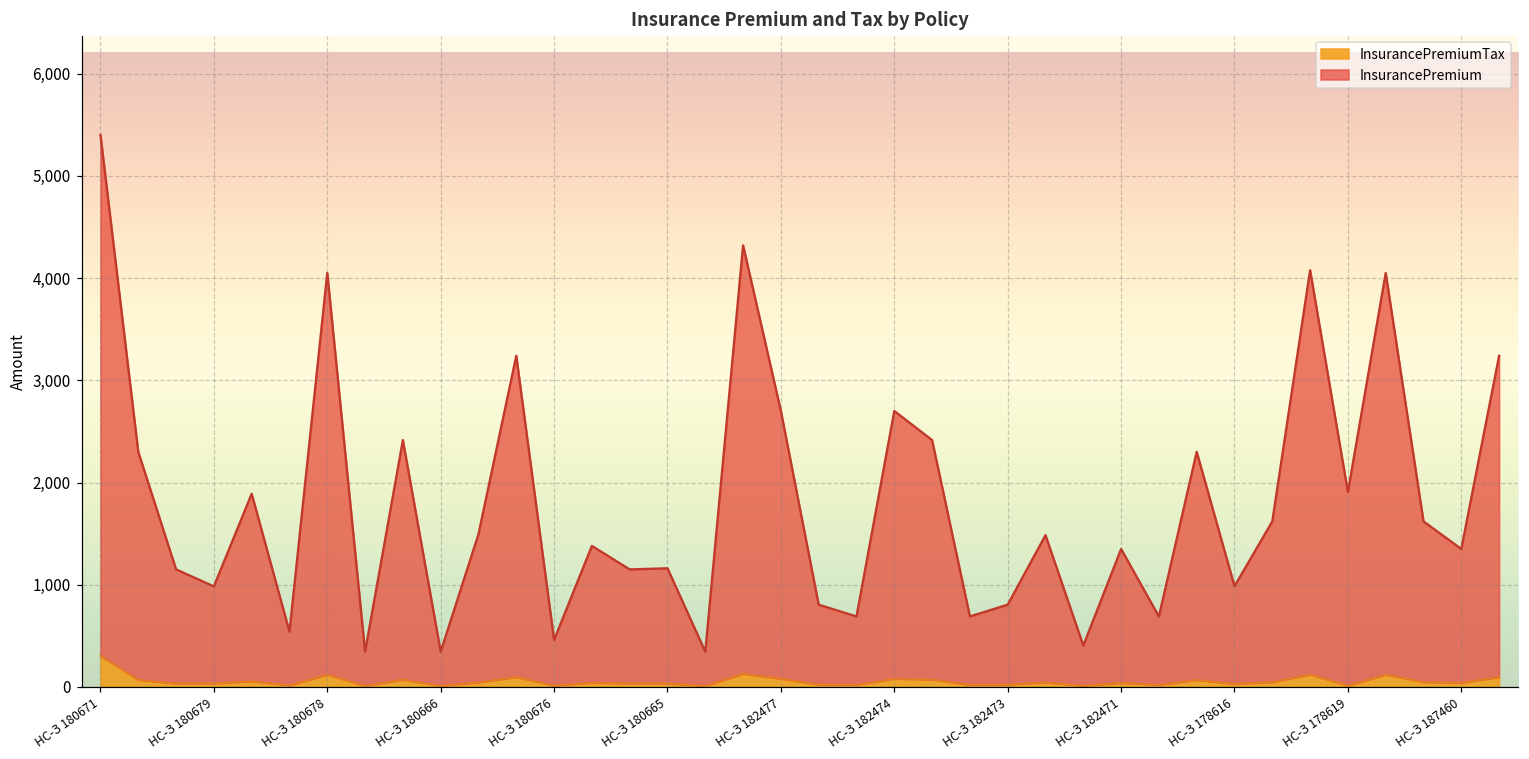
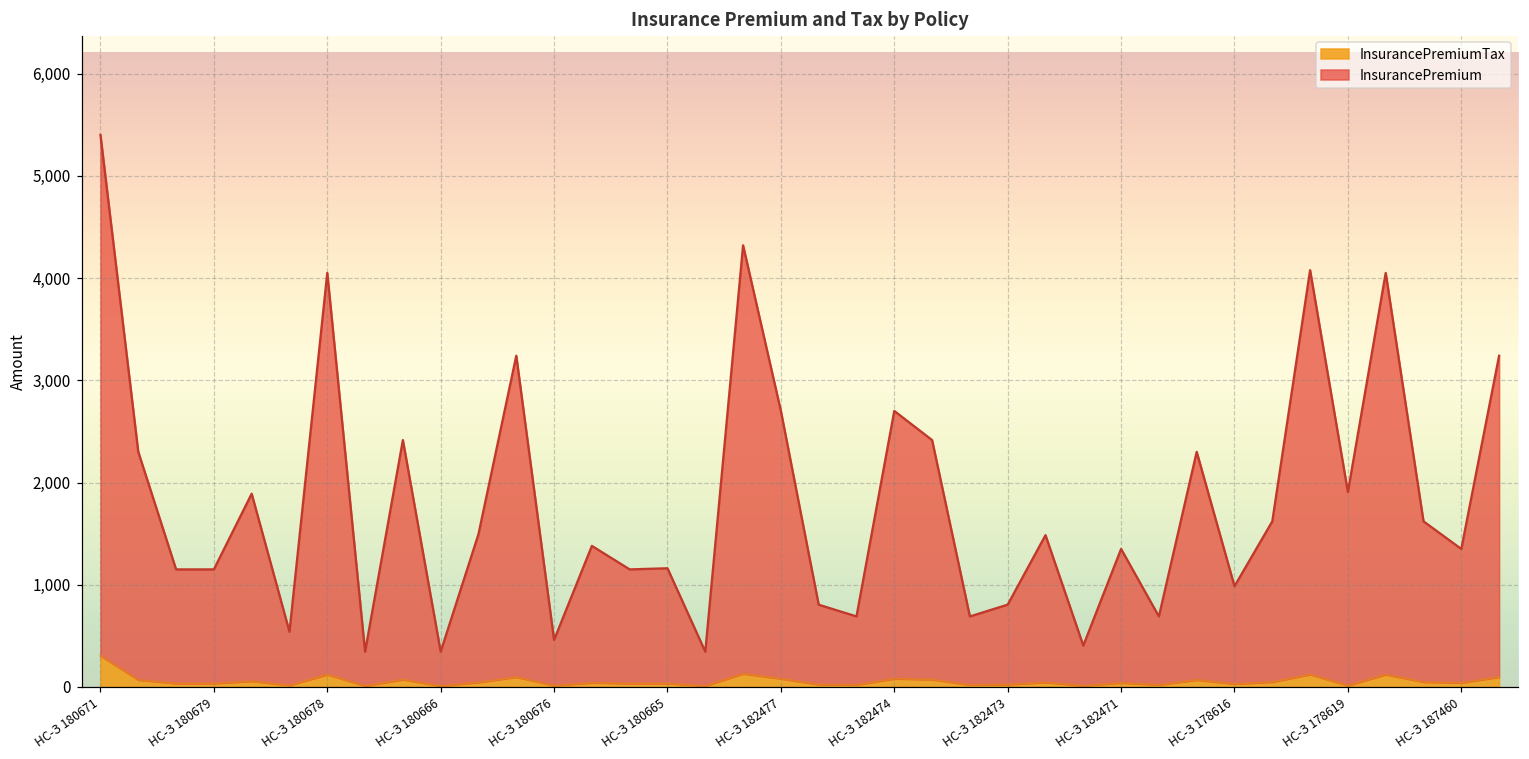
  {
    "InsurancePremiumTax": {
      "НС-З 180671": "300",
      "НС-З 180679": "0",
      "НС-З 180678": "100",
      "НС-З 180666": "0",
      "НС-З 180676": "0",
      "НС-З 180665": "0",
      "НС-З 182477": "100",
      "НС-З 182474": "100",
      "НС-З 182473": "0",
      "НС-З 182471": "0",
      "НС-З 178616": "0",
      "НС-З 178619": "0",
      "НС-З 187460": "0"
    },
    "InsurancePremium": {
      "НС-З 180671": "5,400",
-     "НС-З 180679": "1,000",
+     "НС-З 180679": "1,200",
      "НС-З 180678": "4,100",
      "НС-З 180666": "300",
      "НС-З 180676": "500",
      "НС-З 180665": "1,200",
      "НС-З 182477": "2,700",
      "НС-З 182474": "2,700",
      "НС-З 182473": "800",
      "НС-З 182471": "1,400",
      "НС-З 178616": "1,000",
      "НС-З 178619": "1,900",
      "НС-З 187460": "1,400"
    }
  }
